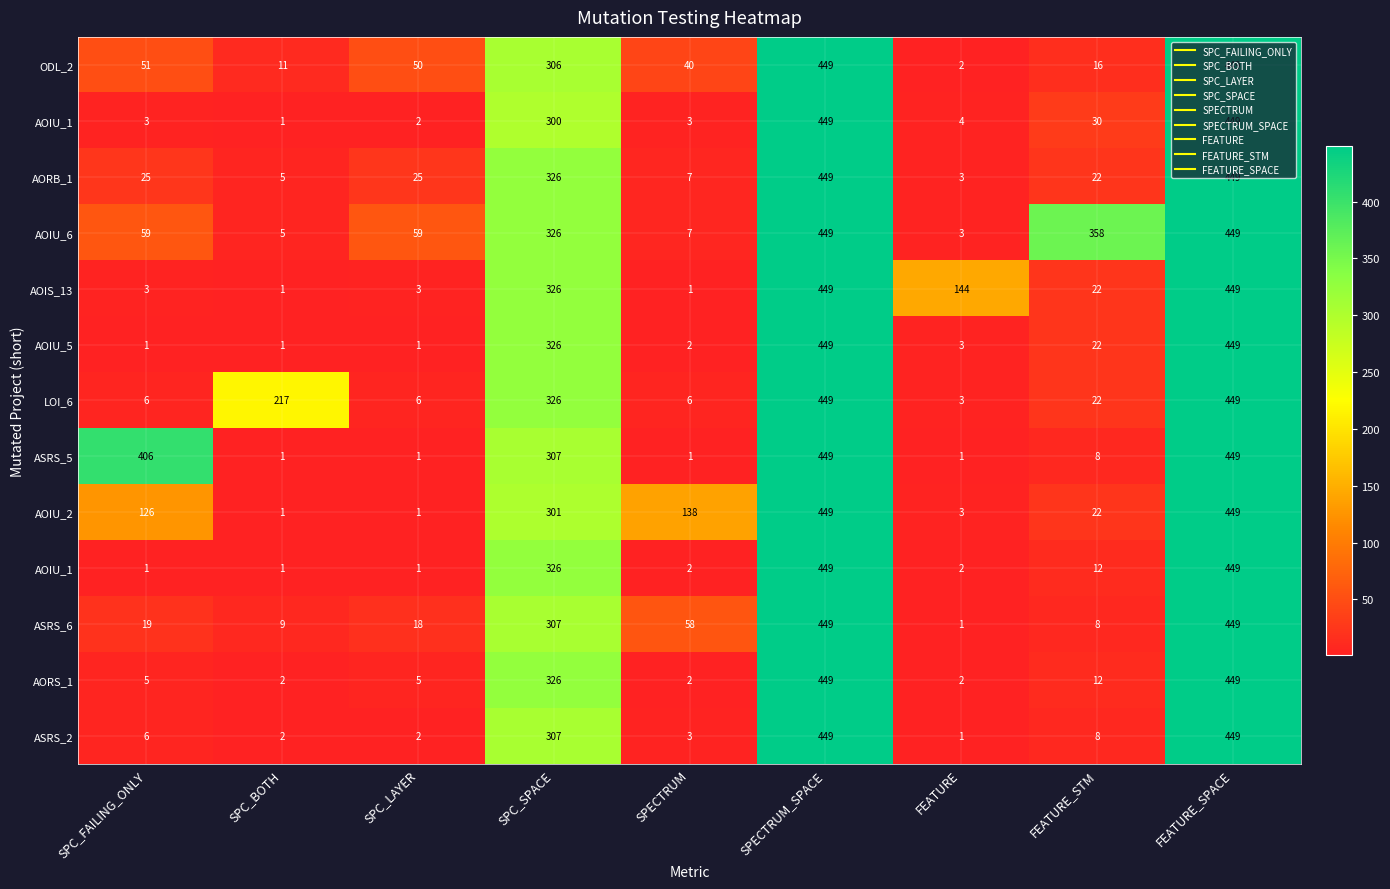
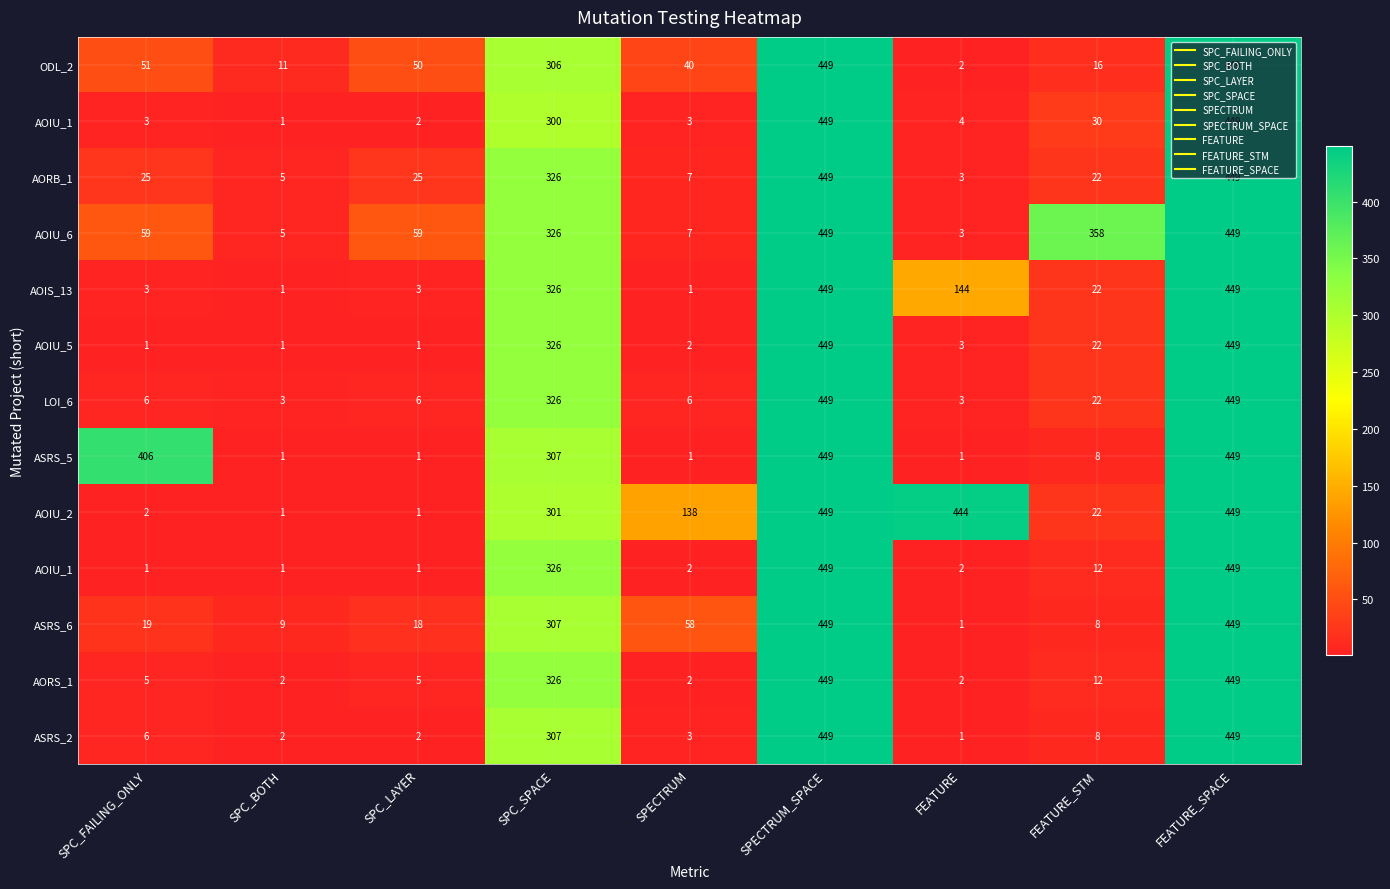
  {
    "ODL_2": {
      "SPC_FAILING_ONLY": 51,
      "SPC_BOTH": 11,
      "SPC_LAYER": 50,
      "SPC_SPACE": 306,
      "SPECTRUM": 40,
      "SPECTRUM_SPACE": 449,
      "FEATURE": 2,
      "FEATURE_STM": 16
    },
    "AORB_1": {
      "SPC_FAILING_ONLY": 25,
      "SPC_BOTH": 5,
      "SPC_LAYER": 25,
      "SPC_SPACE": 326,
      "SPECTRUM": 7,
      "SPECTRUM_SPACE": 449,
      "FEATURE": 3,
      "FEATURE_STM": 22
    },
    "AOIU_6": {
      "SPC_FAILING_ONLY": 59,
      "SPC_BOTH": 5,
      "SPC_LAYER": 59,
      "SPC_SPACE": 326,
      "SPECTRUM": 7,
      "SPECTRUM_SPACE": 449,
      "FEATURE": 3,
      "FEATURE_STM": 358,
      "FEATURE_SPACE": 449
    },
    "AOIS_13": {
      "SPC_FAILING_ONLY": 3,
      "SPC_BOTH": 1,
      "SPC_LAYER": 3,
      "SPC_SPACE": 326,
      "SPECTRUM": 1,
      "SPECTRUM_SPACE": 449,
      "FEATURE": 144,
      "FEATURE_STM": 22,
      "FEATURE_SPACE": 449
    },
    "AOIU_5": {
      "SPC_FAILING_ONLY": 1,
      "SPC_BOTH": 1,
      "SPC_LAYER": 1,
      "SPC_SPACE": 326,
      "SPECTRUM": 2,
      "SPECTRUM_SPACE": 449,
      "FEATURE": 3,
      "FEATURE_STM": 22,
      "FEATURE_SPACE": 449
    },
    "LOI_6": {
      "SPC_FAILING_ONLY": 6,
-     "SPC_BOTH": 217,
+     "SPC_BOTH": 3,
      "SPC_LAYER": 6,
      "SPC_SPACE": 326,
      "SPECTRUM": 6,
      "SPECTRUM_SPACE": 449,
      "FEATURE": 3,
      "FEATURE_STM": 22,
      "FEATURE_SPACE": 449
    },
    "ASRS_5": {
      "SPC_FAILING_ONLY": 406,
      "SPC_BOTH": 1,
      "SPC_LAYER": 1,
      "SPC_SPACE": 307,
      "SPECTRUM": 1,
      "SPECTRUM_SPACE": 449,
      "FEATURE": 1,
      "FEATURE_STM": 8,
      "FEATURE_SPACE": 449
    },
    "AOIU_2": {
-     "SPC_FAILING_ONLY": 126,
+     "SPC_FAILING_ONLY": 2,
      "SPC_BOTH": 1,
      "SPC_LAYER": 1,
      "SPC_SPACE": 301,
      "SPECTRUM": 138,
      "SPECTRUM_SPACE": 449,
-     "FEATURE": 3,
+     "FEATURE": 444,
      "FEATURE_STM": 22,
      "FEATURE_SPACE": 449
    },
    "ASRS_6": {
      "SPC_FAILING_ONLY": 19,
      "SPC_BOTH": 9,
      "SPC_LAYER": 18,
      "SPC_SPACE": 307,
      "SPECTRUM": 58,
      "SPECTRUM_SPACE": 449,
      "FEATURE": 1,
      "FEATURE_STM": 8,
      "FEATURE_SPACE": 449
    },
    "AORS_1": {
      "SPC_FAILING_ONLY": 5,
      "SPC_BOTH": 2,
      "SPC_LAYER": 5,
      "SPC_SPACE": 326,
      "SPECTRUM": 2,
      "SPECTRUM_SPACE": 449,
      "FEATURE": 2,
      "FEATURE_STM": 12,
      "FEATURE_SPACE": 449
    },
    "ASRS_2": {
      "SPC_FAILING_ONLY": 6,
      "SPC_BOTH": 2,
      "SPC_LAYER": 2,
      "SPC_SPACE": 307,
      "SPECTRUM": 3,
      "SPECTRUM_SPACE": 449,
      "FEATURE": 1,
      "FEATURE_STM": 8,
      "FEATURE_SPACE": 449
    }
  }
